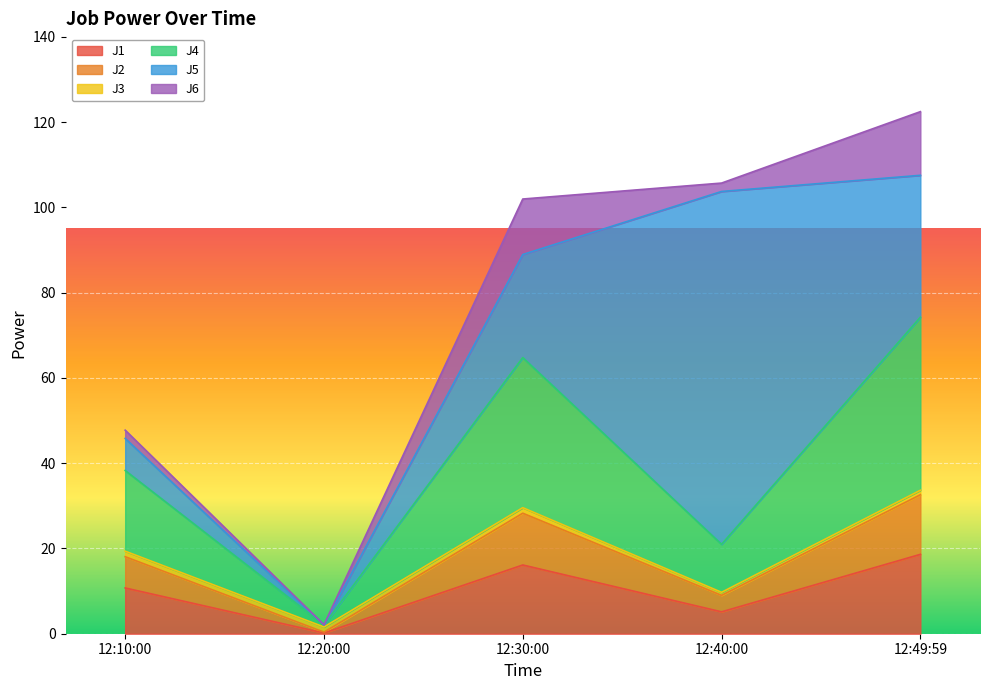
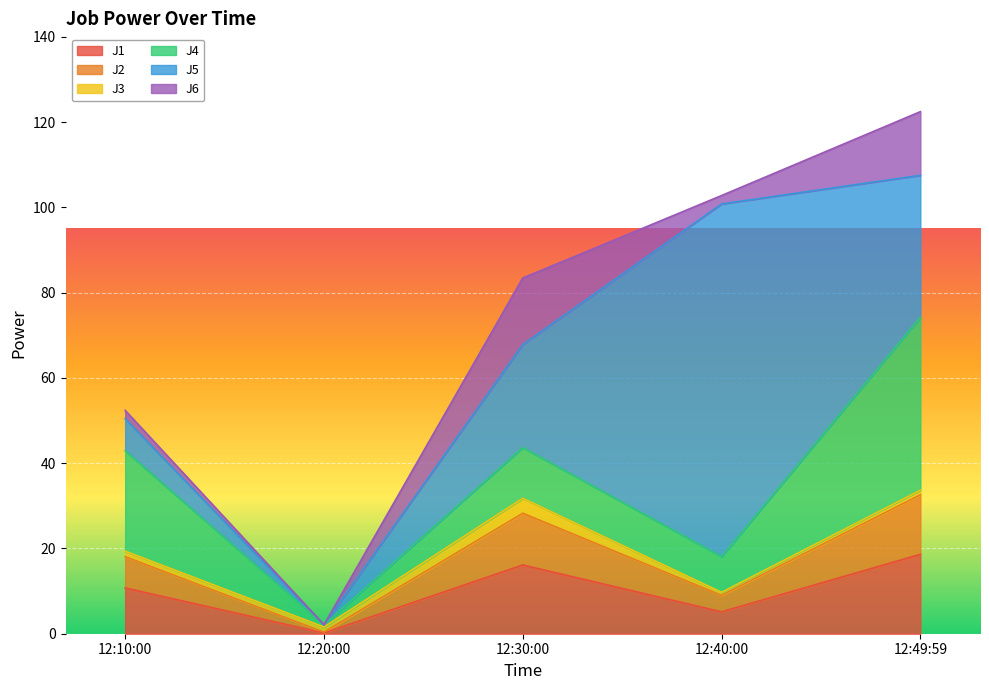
  {
    "J3": {
      "12:10:00": 1,
-     "12:30:00": 1,
+     "12:30:00": 4,
      "12:40:00": 1,
      "12:49:59": 1
    },
    "J4": {
-     "12:10:00": 19,
-     "12:30:00": 35,
-     "12:40:00": 11,
+     "12:10:00": 24,
+     "12:30:00": 12,
+     "12:40:00": 8,
      "12:49:59": 41
    },
    "J5": {
      "12:10:00": 8,
      "12:30:00": 24,
      "12:40:00": 83,
      "12:49:59": 33
    },
    "J6": {
      "12:10:00": 2,
-     "12:30:00": 13,
+     "12:30:00": 16,
      "12:40:00": 2,
      "12:49:59": 15
    }
  }
